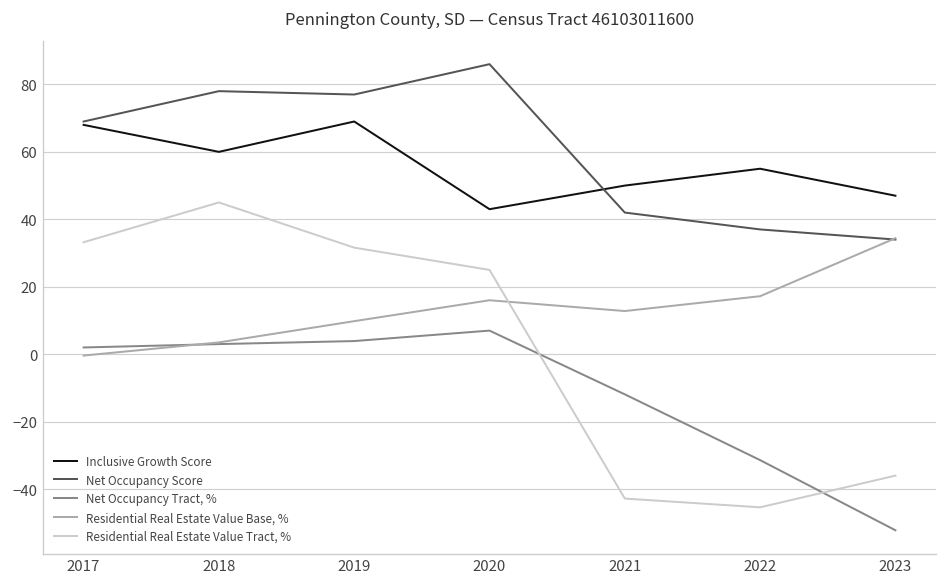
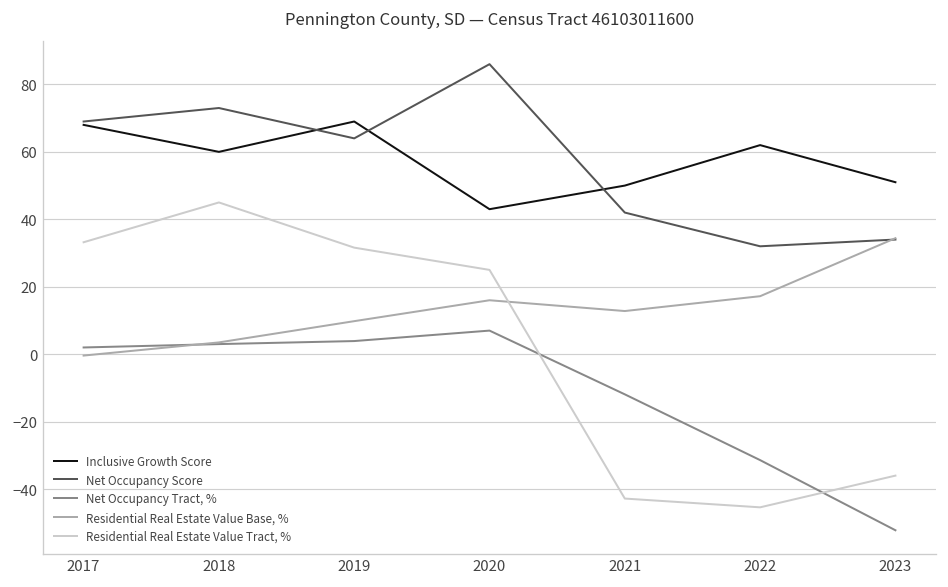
  {
    "Inclusive Growth Score": {
      "2017": 68,
      "2018": 60,
      "2019": 69,
      "2020": 43,
      "2021": 50,
-     "2022": 55,
-     "2023": 47
+     "2022": 62,
+     "2023": 51
    },
    "Net Occupancy Score": {
      "2017": 69,
-     "2018": 78,
-     "2019": 77,
+     "2018": 73,
+     "2019": 64,
      "2020": 86,
      "2021": 42,
-     "2022": 37
+     "2022": 32
    }
  }
